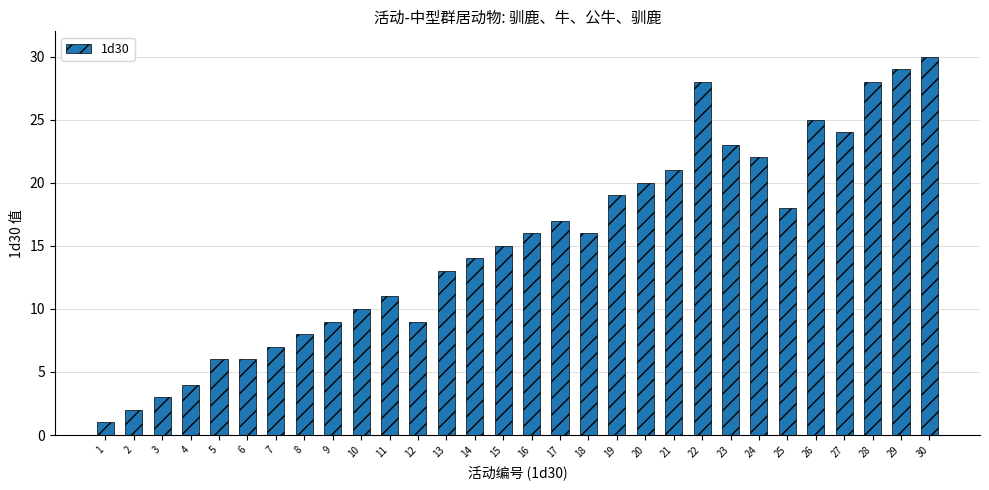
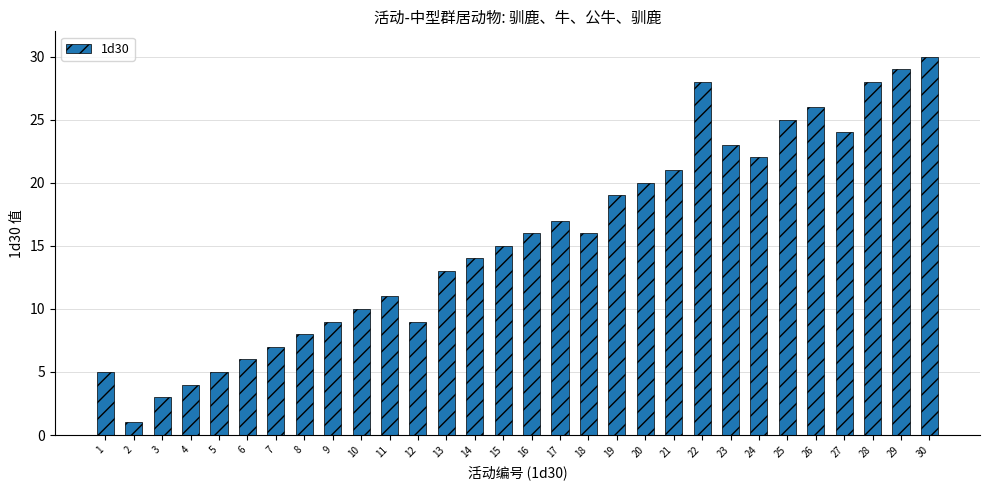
  {
-   "1": 1,
-   "2": 2,
+   "1": 5,
+   "2": 1,
    "3": 3,
    "4": 4,
-   "5": 6,
+   "5": 5,
    "6": 6,
    "7": 7,
    "8": 8,
    "9": 9,
    "10": 10,
    "11": 11,
    "12": 9,
    "13": 13,
    "14": 14,
    "15": 15,
    "16": 16,
    "17": 17,
    "18": 16,
    "19": 19,
    "20": 20,
    "21": 21,
    "22": 28,
    "23": 23,
    "24": 22,
-   "25": 18,
-   "26": 25,
+   "25": 25,
+   "26": 26,
    "27": 24,
    "28": 28,
    "29": 29,
    "30": 30
  }
